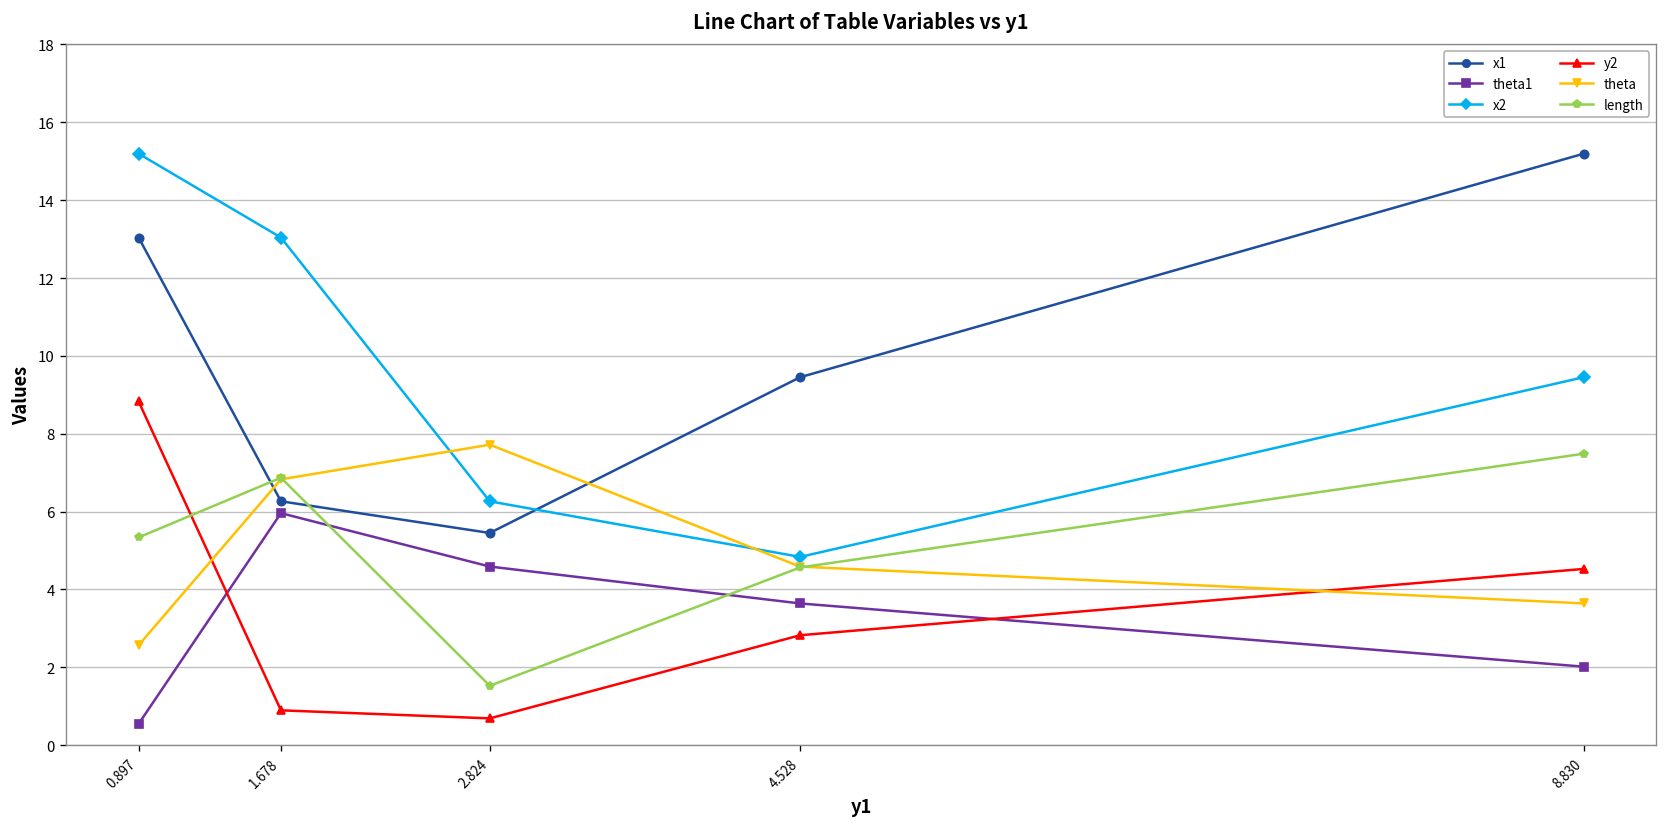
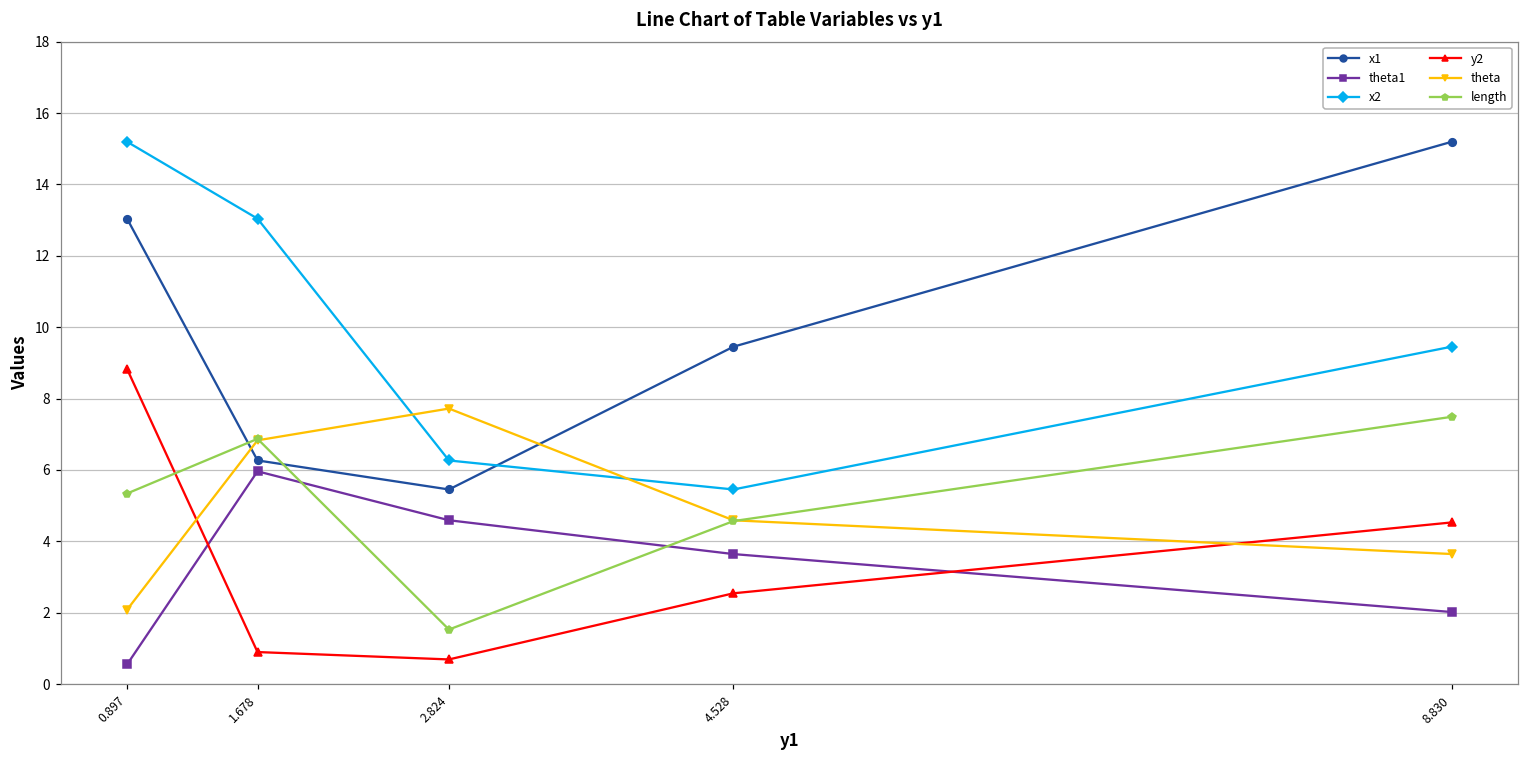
  {
    "x1": {
      "0.897": 13.0,
      "1.678": 6.3,
      "2.824": 5.5,
      "4.528": 9.5,
      "8.830": 15.2
    },
    "theta1": {
      "0.897": 0.5,
      "1.678": 6.0,
      "2.824": 4.6,
      "4.528": 3.6,
      "8.830": 2.0
    },
    "x2": {
      "0.897": 15.2,
      "1.678": 13.0,
      "2.824": 6.3,
-     "4.528": 4.8,
+     "4.528": 5.5,
      "8.830": 9.5
    },
    "y2": {
      "0.897": 8.8,
      "1.678": 0.9,
      "2.824": 0.7,
-     "4.528": 2.8,
+     "4.528": 2.5,
      "8.830": 4.5
    },
    "theta": {
-     "0.897": 2.6,
+     "0.897": 2.1,
      "2.824": 7.7,
      "8.830": 3.6
    },
    "length": {
      "0.897": 5.3,
      "2.824": 1.5,
      "8.830": 7.5
    }
  }
